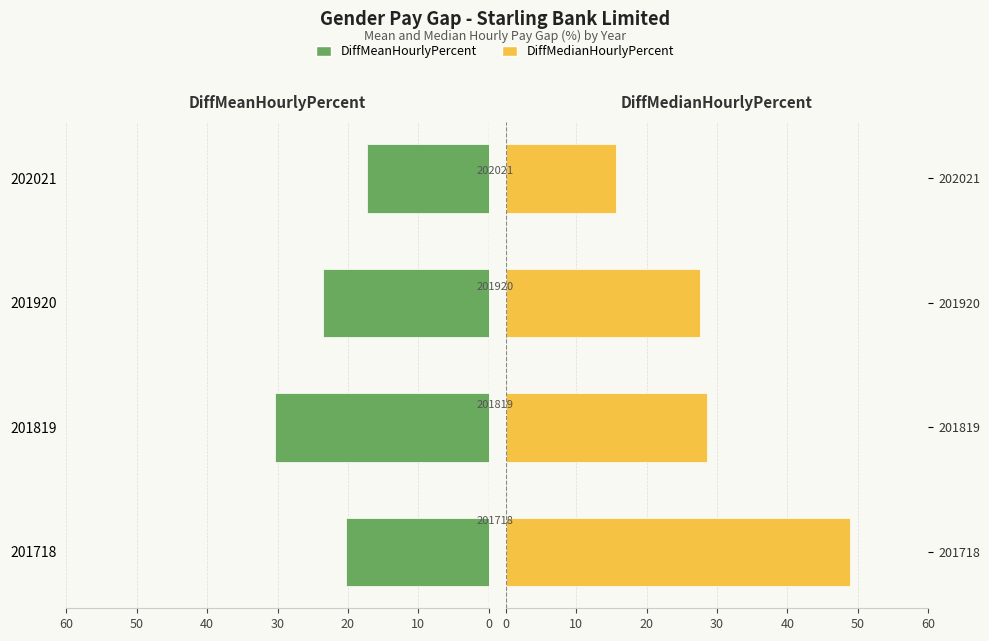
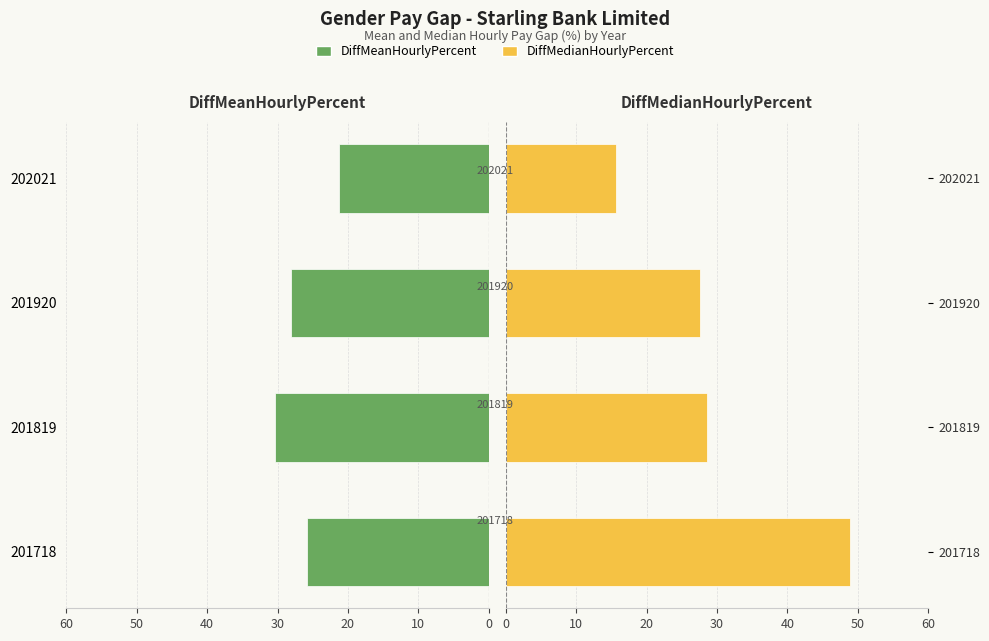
  {
    "DiffMeanHourlyPercent": {
-     "202021": 17,
-     "201920": 24,
+     "202021": 21,
+     "201920": 28,
      "201819": 30,
-     "201718": 20
+     "201718": 26
    },
    "DiffMedianHourlyPercent": {
      "202021": 16,
      "201920": 28,
      "201819": 29,
      "201718": 49
    }
  }
